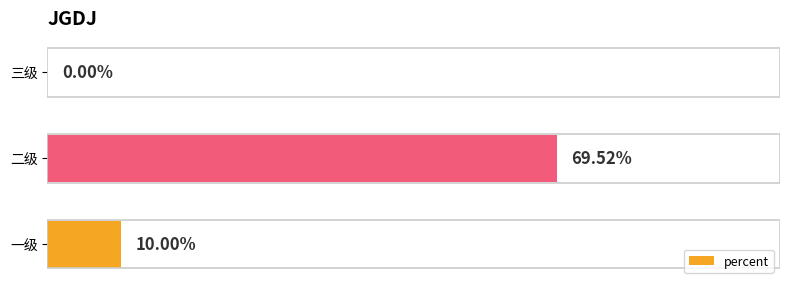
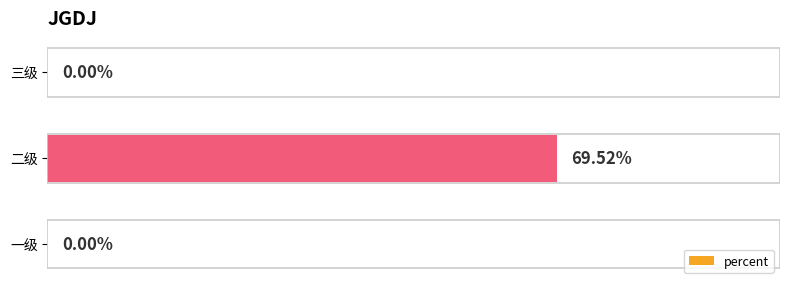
  {
    "三级": "0.00%",
    "二级": "69.52%",
-   "一级": "10.00%"
+   "一级": "0.00%"
  }
